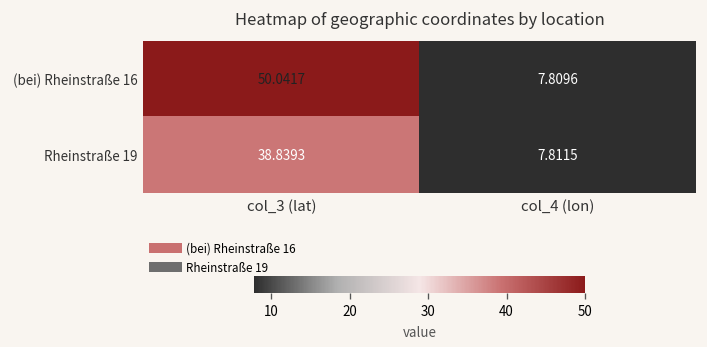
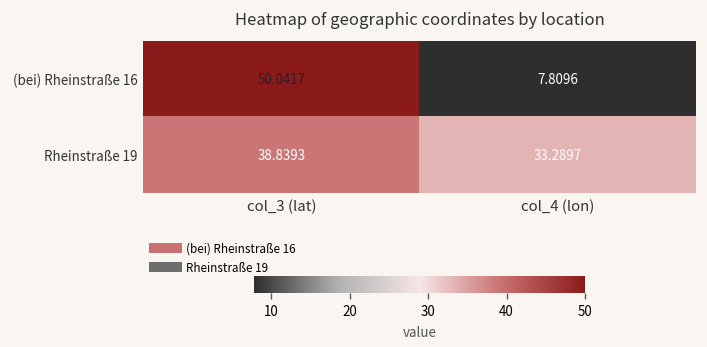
  {
    "(bei) Rheinstraße 16": {
      "col_3 (lat)": 50.0417,
      "col_4 (lon)": 7.8096
    },
    "Rheinstraße 19": {
      "col_3 (lat)": 38.8393,
-     "col_4 (lon)": 7.8115
+     "col_4 (lon)": 33.2897
    }
  }
